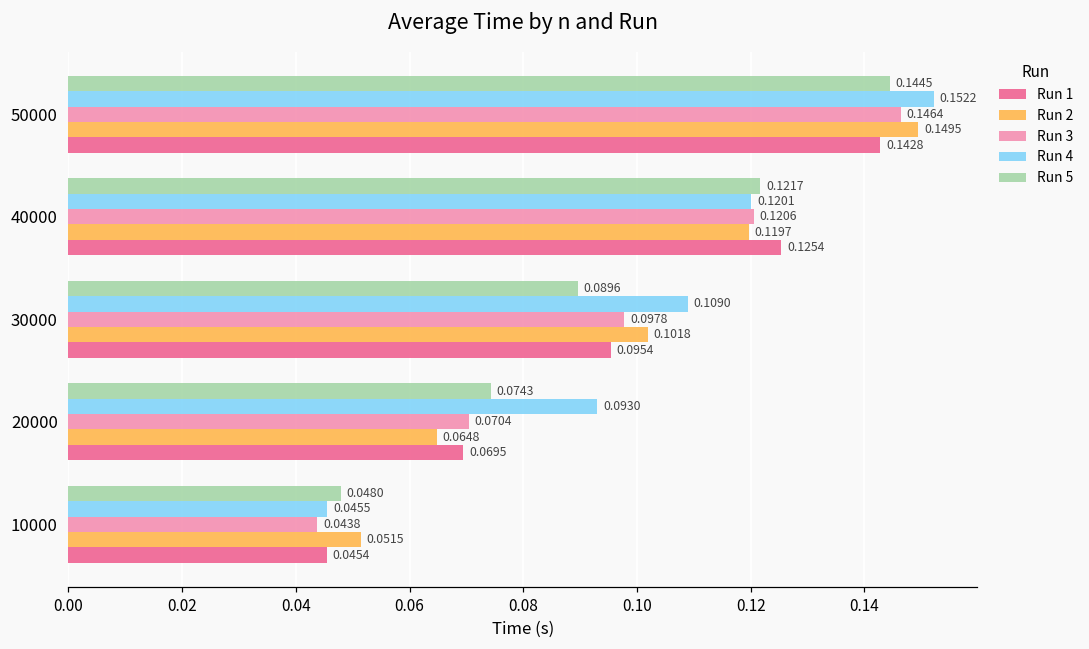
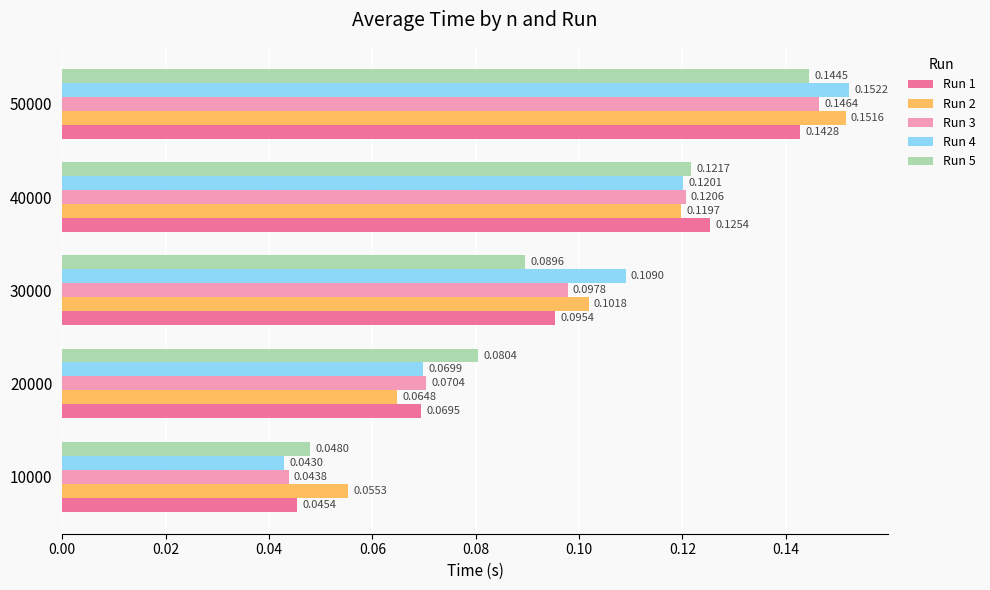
  {
    "Run 2": {
-     "50000": 0.1495,
+     "50000": 0.1516,
      "40000": 0.1197,
      "30000": 0.1018,
      "20000": 0.0648,
-     "10000": 0.0515
+     "10000": 0.0553
    },
    "Run 4": {
      "50000": 0.1522,
      "40000": 0.1201,
      "30000": 0.1090,
-     "20000": 0.0930,
-     "10000": 0.0455
+     "20000": 0.0699,
+     "10000": 0.0430
    },
    "Run 5": {
      "50000": 0.1445,
      "40000": 0.1217,
      "30000": 0.0896,
-     "20000": 0.0743,
+     "20000": 0.0804,
      "10000": 0.0480
    }
  }
